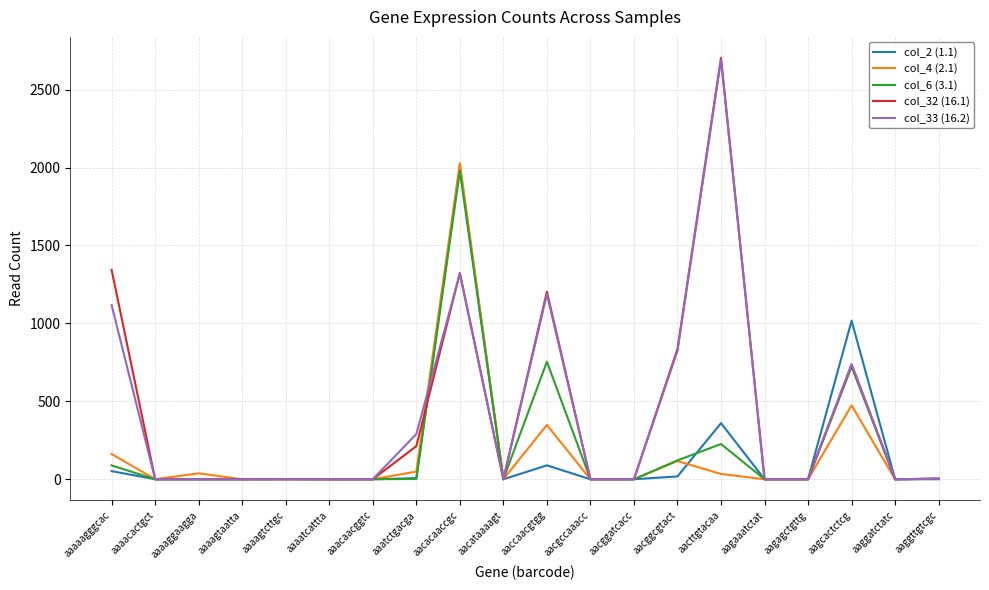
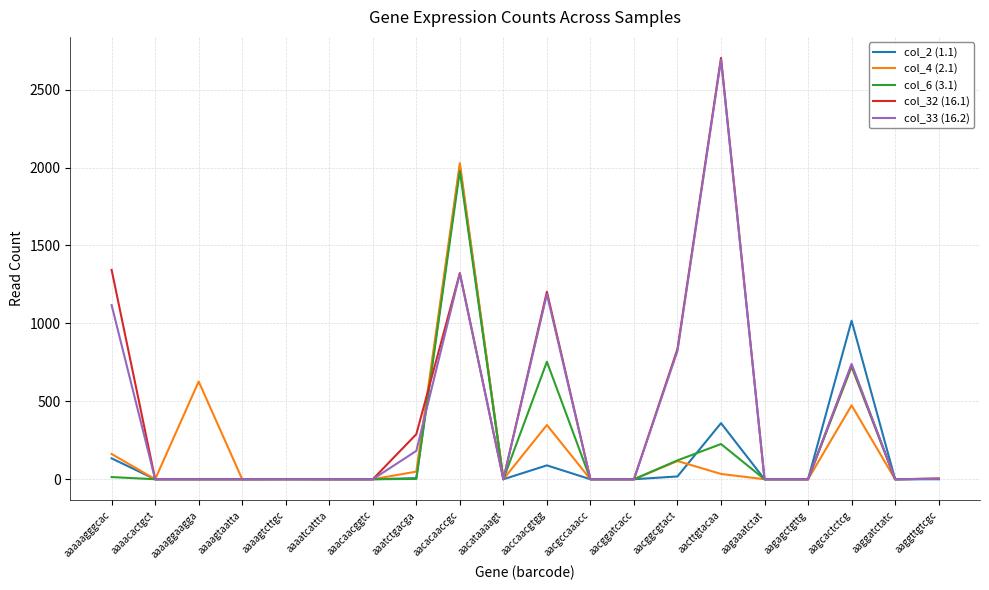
  {
    "col_2 (1.1)": {
-     "aaaaagggcac": 50,
+     "aaaaagggcac": 130,
      "aacacaaccgc": 2010,
      "aaccaacgtgg": 90,
      "aacggcgtact": 20,
      "aacttgtacaa": 360,
      "aagcactctcg": 1020
    },
    "col_4 (2.1)": {
      "aaaaagggcac": 160,
-     "aaaaggaagga": 40,
+     "aaaaggaagga": 630,
      "aaatctgacga": 50,
      "aacacaaccgc": 2030,
      "aaccaacgtgg": 350,
      "aacttgtacaa": 30,
      "aagcactctcg": 470
    },
    "col_6 (3.1)": {
-     "aaaaagggcac": 90,
+     "aaaaagggcac": 10,
      "aacacaaccgc": 1980,
      "aaccaacgtgg": 750,
      "aacttgtacaa": 230
    },
    "col_32 (16.1)": {
      "aaaaagggcac": 1340,
-     "aaatctgacga": 210
+     "aaatctgacga": 290
    },
    "col_33 (16.2)": {
      "aaaaagggcac": 1120,
-     "aaatctgacga": 290
+     "aaatctgacga": 180
    }
  }
